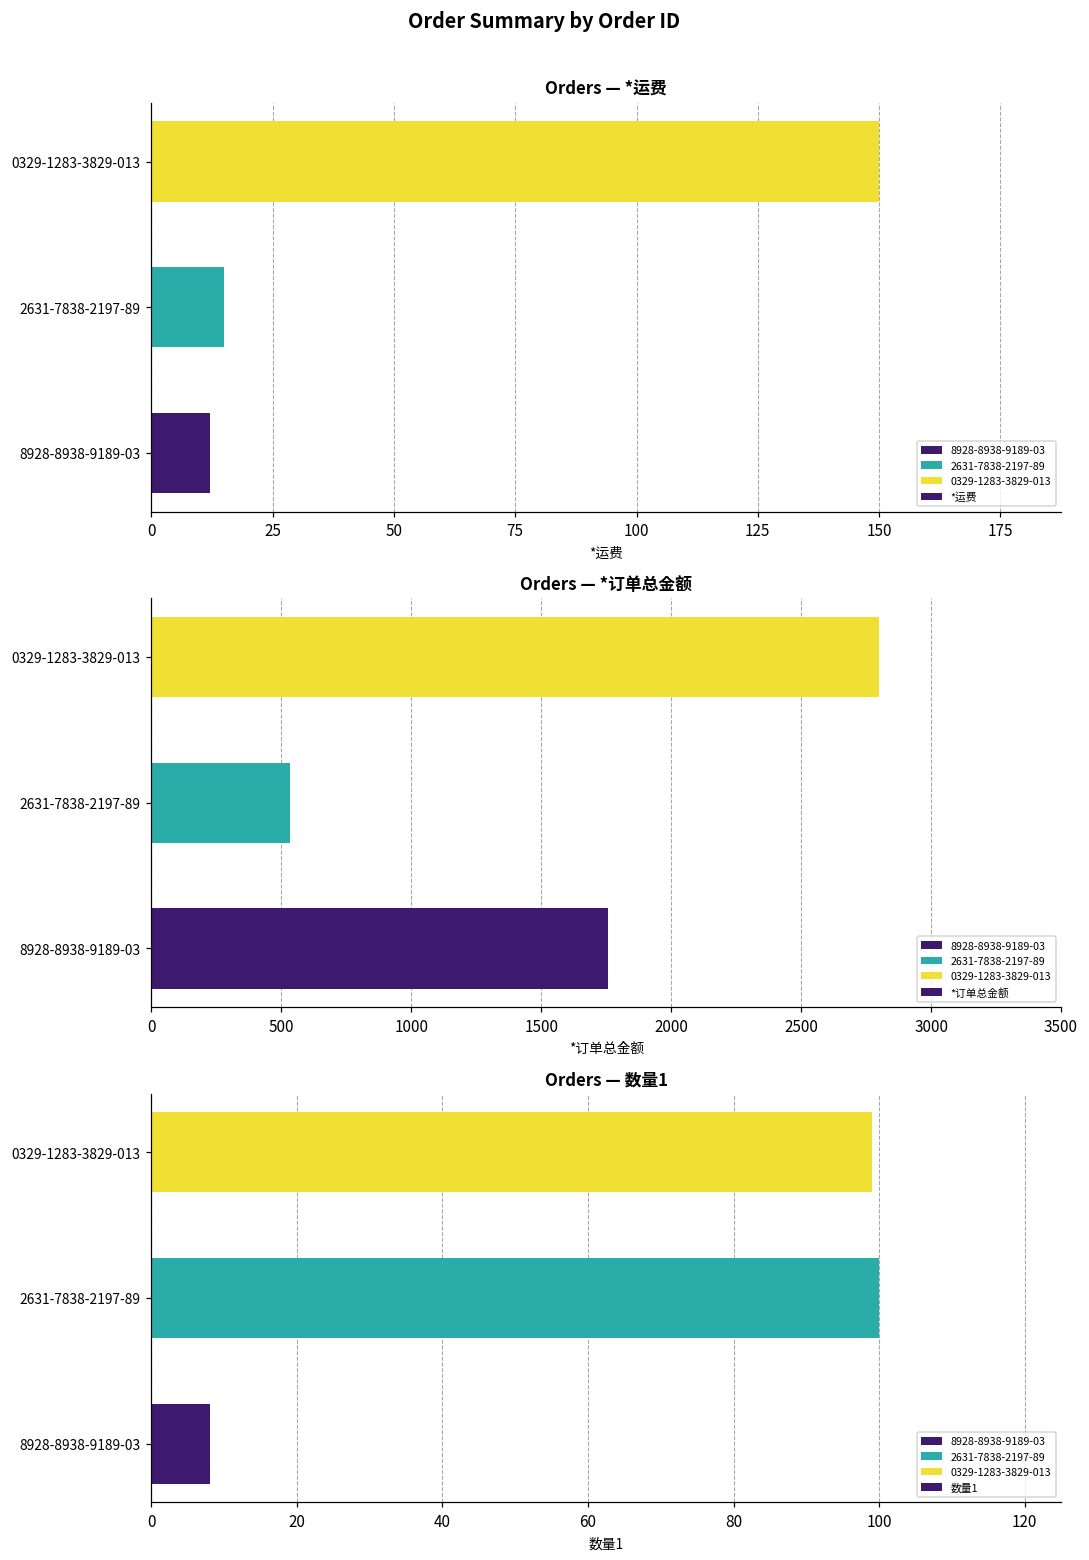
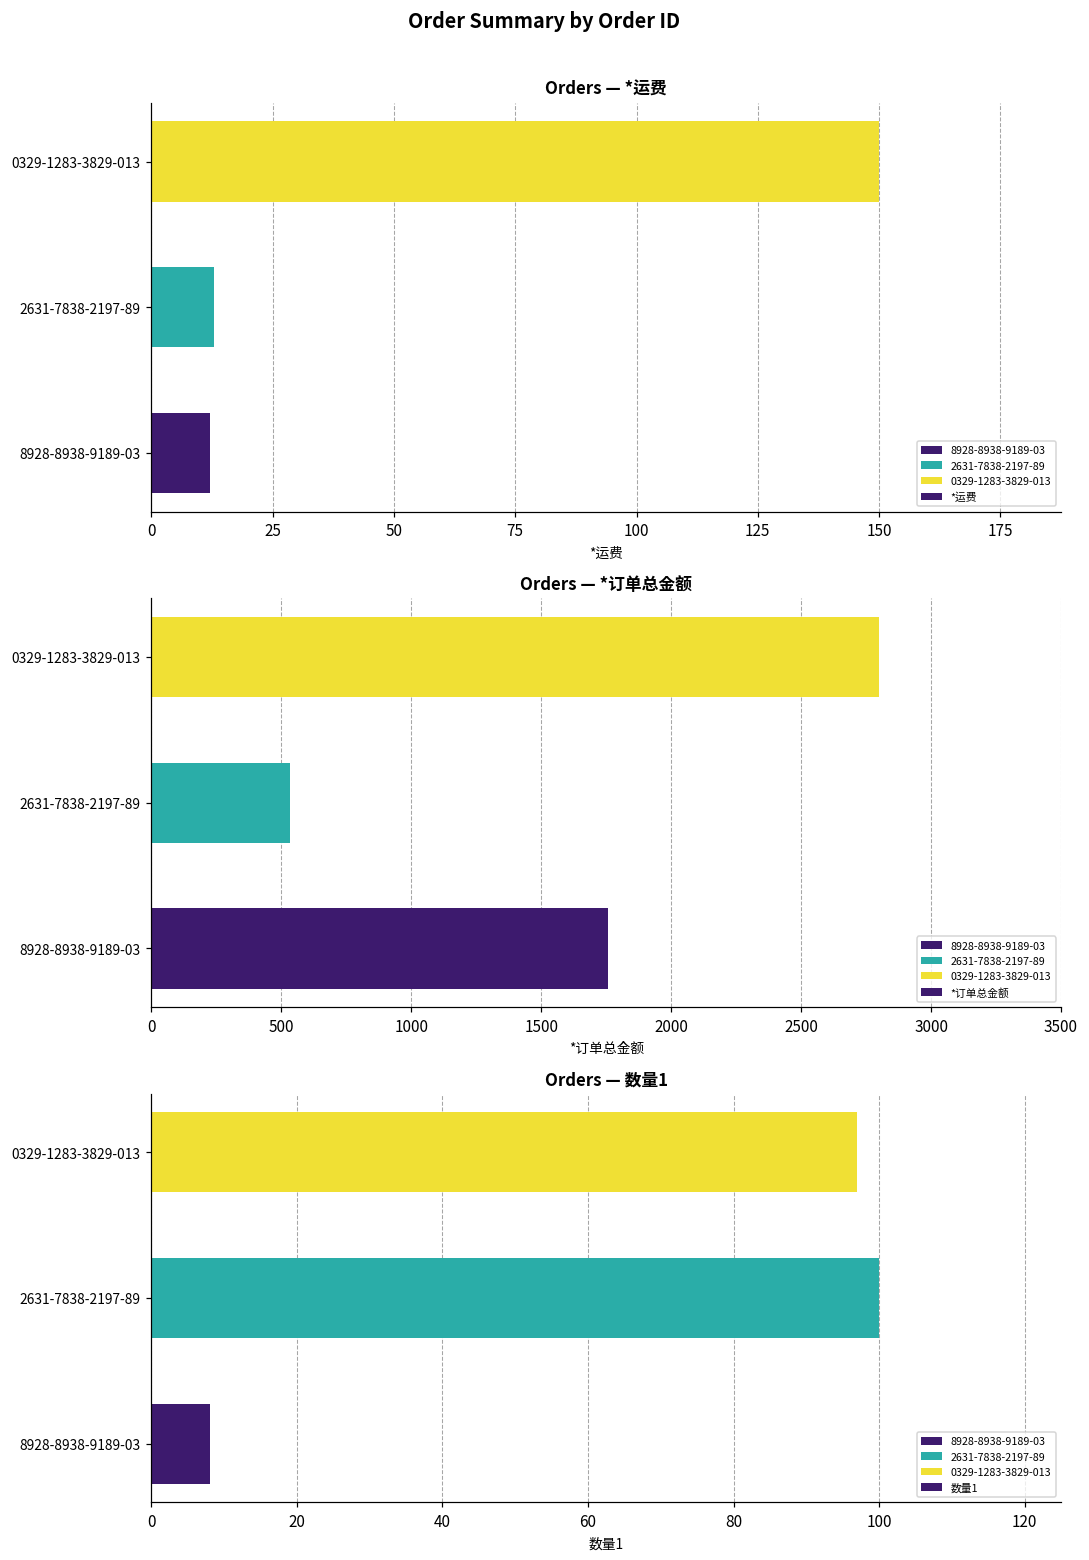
  {
    "Orders — *运费": {
      "0329-1283-3829-013": 150,
-     "2631-7838-2197-89": 15,
+     "2631-7838-2197-89": 13,
      "8928-8938-9189-03": 12
    },
    "Orders — *订单总金额": {
      "0329-1283-3829-013": 2800,
      "2631-7838-2197-89": 530,
      "8928-8938-9189-03": 1760
    },
    "Orders — 数量1": {
-     "0329-1283-3829-013": 99,
+     "0329-1283-3829-013": 97,
      "2631-7838-2197-89": 100,
      "8928-8938-9189-03": 8
    }
  }
